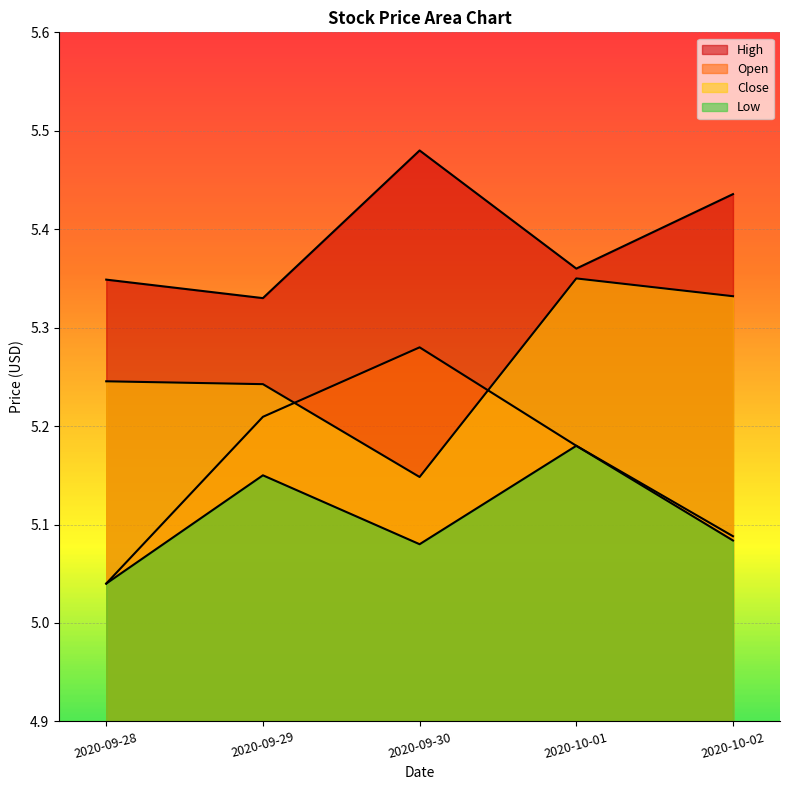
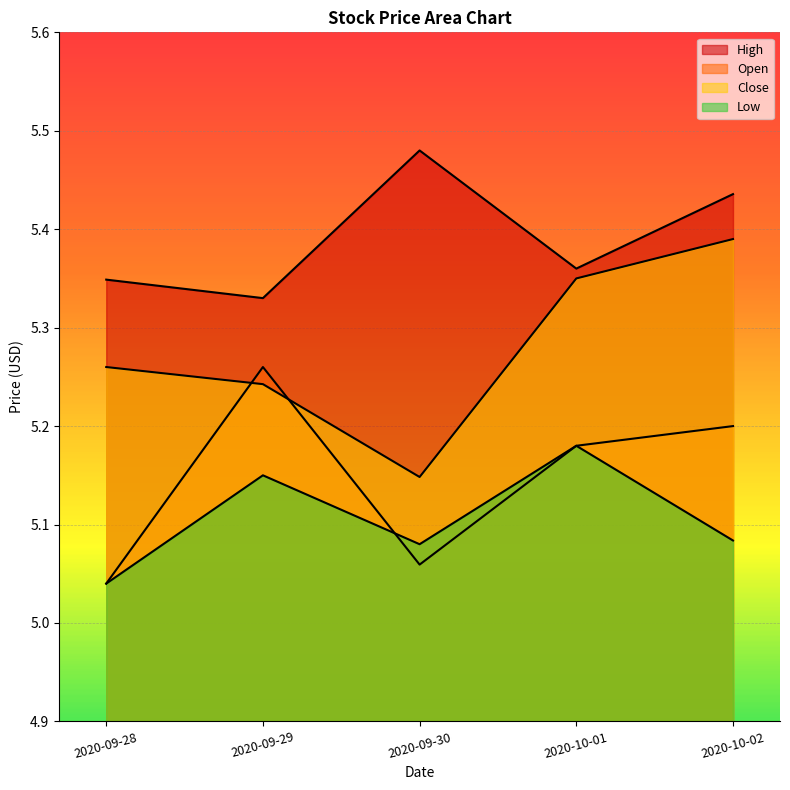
  {
    "High": {
      "2020-09-28": 5.35,
      "2020-09-29": 5.33,
      "2020-09-30": 5.48,
      "2020-10-01": 5.36,
      "2020-10-02": 5.44
    },
    "Open": {
-     "2020-09-29": 5.21,
-     "2020-09-30": 5.28,
-     "2020-10-02": 5.09
+     "2020-09-29": 5.26,
+     "2020-09-30": 5.06,
+     "2020-10-02": 5.20
    },
    "Close": {
-     "2020-09-28": 5.25,
+     "2020-09-28": 5.26,
      "2020-09-29": 5.24,
      "2020-09-30": 5.15,
      "2020-10-01": 5.35,
-     "2020-10-02": 5.33
+     "2020-10-02": 5.39
    },
    "Low": {
      "2020-09-29": 5.15,
      "2020-09-30": 5.08,
      "2020-10-02": 5.08
    }
  }
